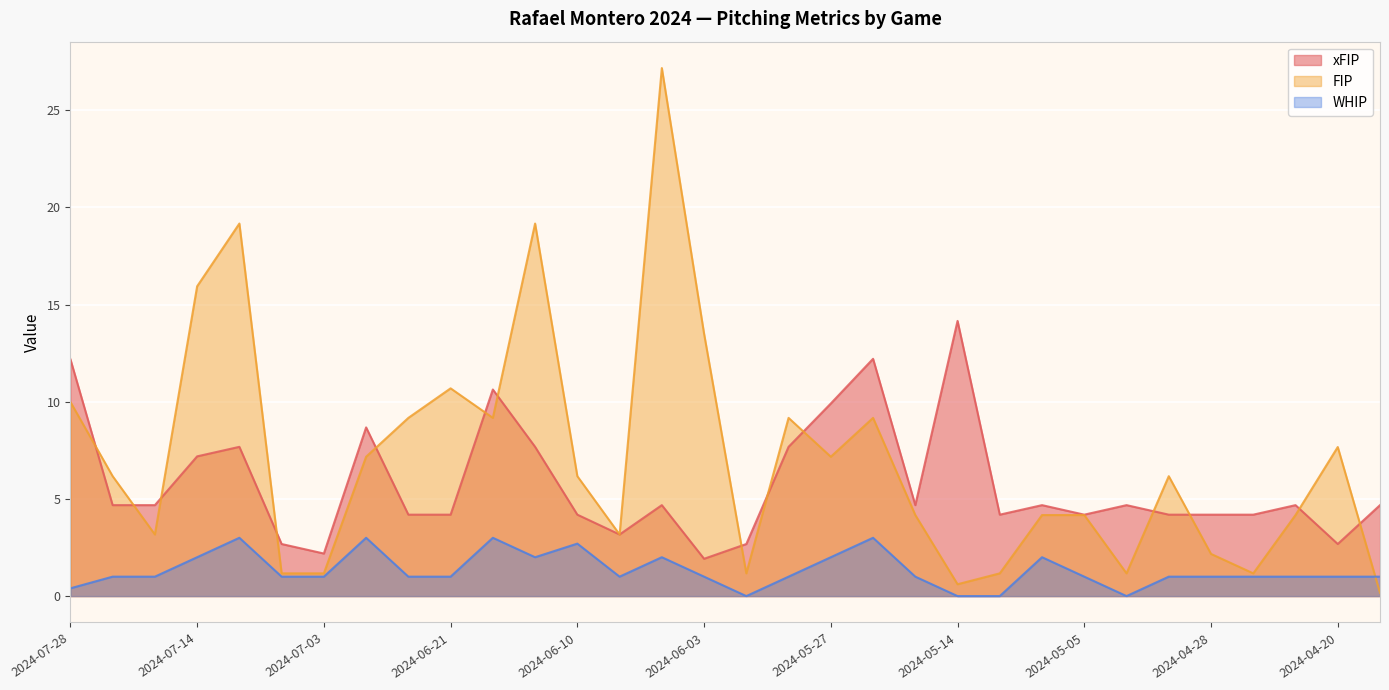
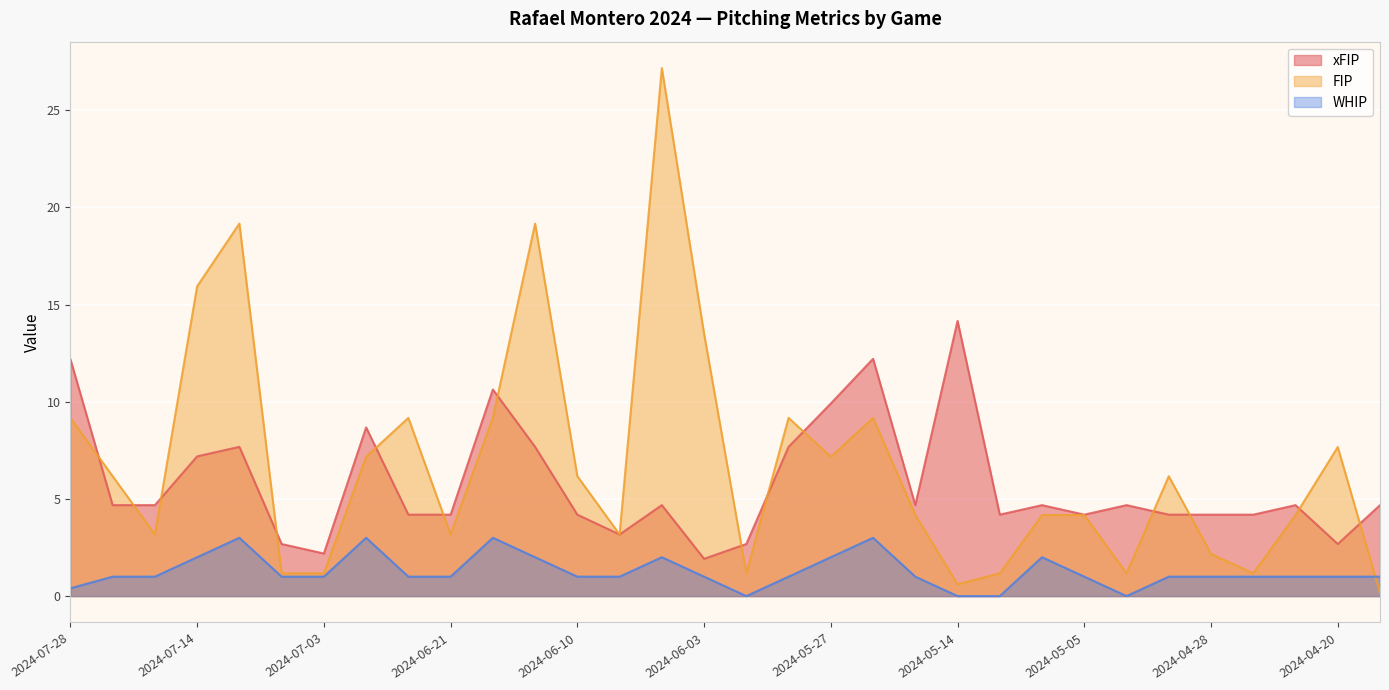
  {
    "xFIP": {
      "2024-07-28": 12.2,
      "2024-07-14": 7.2,
      "2024-07-03": 2.2,
      "2024-06-21": 4.2,
      "2024-06-10": 4.2,
      "2024-06-03": 1.9,
      "2024-05-27": 9.9,
      "2024-05-14": 14.2,
      "2024-04-28": 4.2,
      "2024-04-20": 2.7
    },
    "FIP": {
-     "2024-07-28": 10.0,
+     "2024-07-28": 9.2,
      "2024-07-14": 15.9,
      "2024-07-03": 1.2,
-     "2024-06-21": 10.7,
+     "2024-06-21": 3.2,
      "2024-06-10": 6.2,
      "2024-06-03": 13.5,
      "2024-05-27": 7.2,
      "2024-05-14": 0.6,
      "2024-04-28": 2.2,
      "2024-04-20": 7.7
    },
    "WHIP": {
      "2024-07-28": 0.4,
      "2024-07-14": 2.0,
      "2024-07-03": 1.0,
      "2024-06-21": 1.0,
-     "2024-06-10": 2.7,
+     "2024-06-10": 1.0,
      "2024-06-03": 1.0,
      "2024-05-27": 2.0,
      "2024-05-14": 0.0,
      "2024-05-05": 1.0,
      "2024-04-28": 1.0,
      "2024-04-20": 1.0
    }
  }
